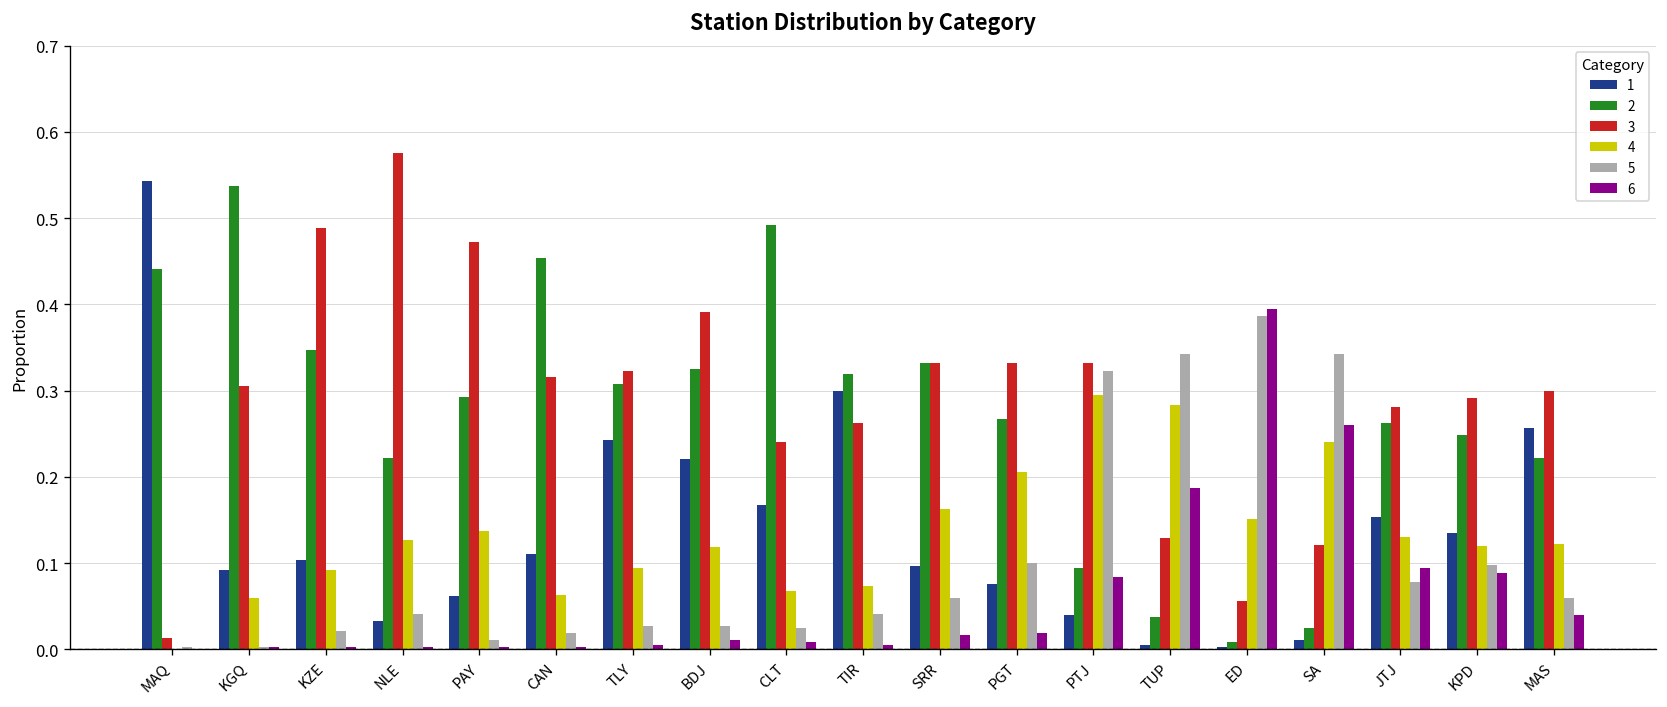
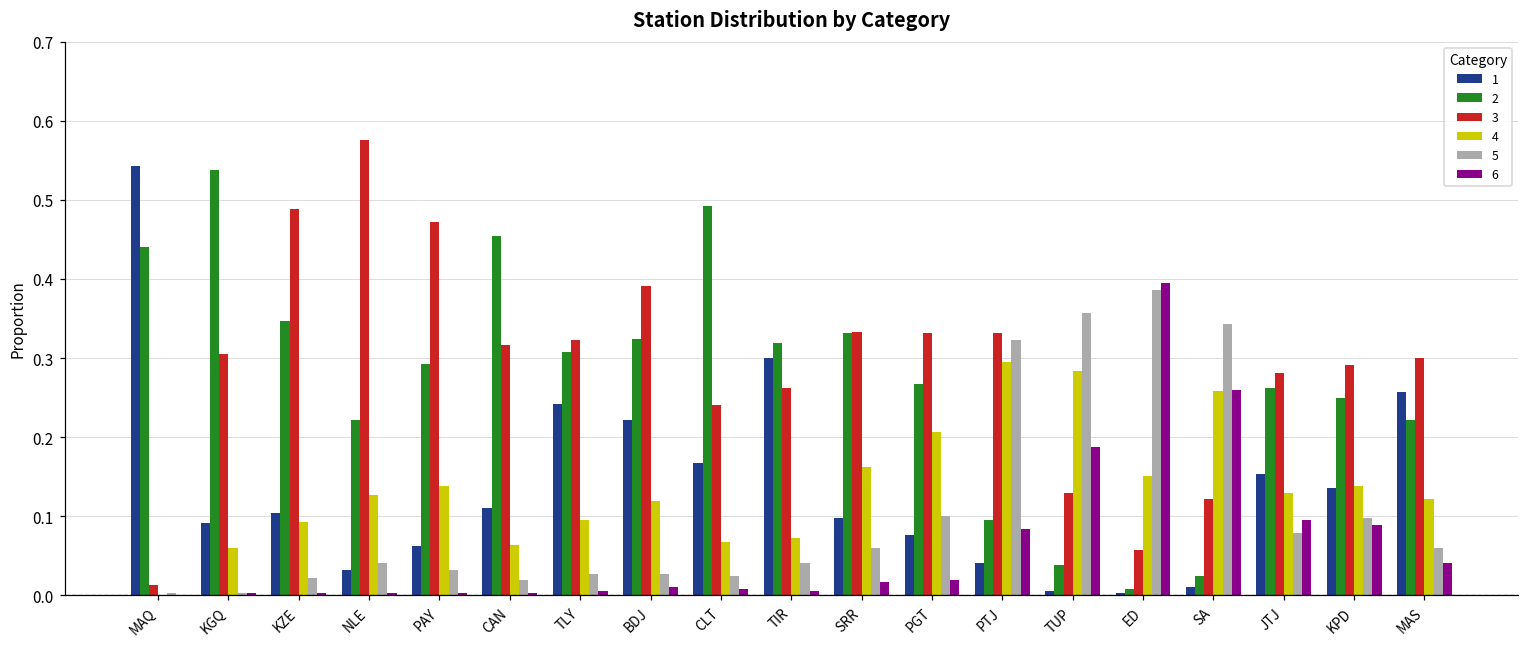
  {
    "1": {
      "MAQ": 0.54,
      "KGQ": 0.09,
      "KZE": 0.10,
      "NLE": 0.03,
      "PAY": 0.06,
      "CAN": 0.11,
      "TLY": 0.24,
      "BDJ": 0.22,
      "CLT": 0.17,
      "TIR": 0.30,
      "SRR": 0.10,
      "PGT": 0.08,
      "PTJ": 0.04,
      "TUP": 0.01,
      "SA": 0.01,
      "JTJ": 0.15,
      "KPD": 0.14,
      "MAS": 0.26
    },
    "2": {
      "MAQ": 0.44,
      "KGQ": 0.54,
      "KZE": 0.35,
      "NLE": 0.22,
      "PAY": 0.29,
      "CAN": 0.45,
      "TLY": 0.31,
      "BDJ": 0.32,
      "CLT": 0.49,
      "TIR": 0.32,
      "SRR": 0.33,
      "PGT": 0.27,
      "PTJ": 0.09,
      "TUP": 0.04,
      "ED": 0.01,
      "SA": 0.02,
      "JTJ": 0.26,
      "KPD": 0.25,
      "MAS": 0.22
    },
    "3": {
      "MAQ": 0.01,
      "KGQ": 0.31,
      "KZE": 0.49,
      "NLE": 0.58,
      "PAY": 0.47,
      "CAN": 0.32,
      "TLY": 0.32,
      "BDJ": 0.39,
      "CLT": 0.24,
      "TIR": 0.26,
      "SRR": 0.33,
      "PGT": 0.33,
      "PTJ": 0.33,
      "TUP": 0.13,
      "ED": 0.06,
      "SA": 0.12,
      "JTJ": 0.28,
      "KPD": 0.29,
      "MAS": 0.30
    },
    "4": {
      "MAQ": 0.00,
      "KGQ": 0.06,
      "KZE": 0.09,
      "NLE": 0.13,
      "PAY": 0.14,
      "CAN": 0.06,
      "TLY": 0.09,
      "BDJ": 0.12,
      "CLT": 0.07,
      "TIR": 0.07,
      "SRR": 0.16,
      "PGT": 0.21,
      "PTJ": 0.29,
      "TUP": 0.28,
      "ED": 0.15,
-     "SA": 0.24,
+     "SA": 0.26,
      "JTJ": 0.13,
-     "KPD": 0.12,
+     "KPD": 0.14,
      "MAS": 0.12
    },
    "5": {
      "KZE": 0.02,
      "NLE": 0.04,
-     "PAY": 0.01,
+     "PAY": 0.03,
      "CAN": 0.02,
      "TLY": 0.03,
      "BDJ": 0.03,
      "CLT": 0.02,
      "TIR": 0.04,
      "SRR": 0.06,
      "PGT": 0.10,
      "PTJ": 0.32,
-     "TUP": 0.34,
+     "TUP": 0.36,
      "ED": 0.39,
      "SA": 0.34,
      "JTJ": 0.08,
      "KPD": 0.10,
      "MAS": 0.06
    },
    "6": {
      "MAQ": 0.00,
      "TLY": 0.01,
      "BDJ": 0.01,
      "CLT": 0.01,
      "TIR": 0.01,
      "SRR": 0.02,
      "PGT": 0.02,
      "PTJ": 0.08,
      "TUP": 0.19,
      "ED": 0.39,
      "SA": 0.26,
      "JTJ": 0.09,
      "KPD": 0.09,
      "MAS": 0.04
    }
  }
